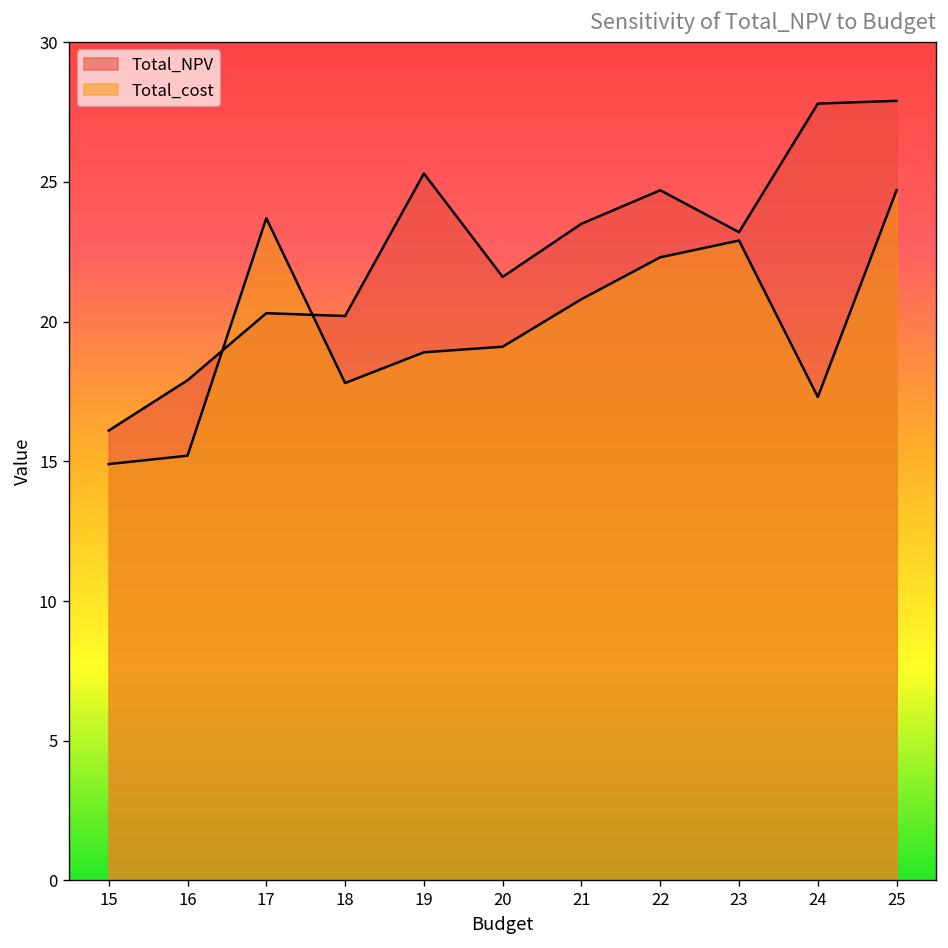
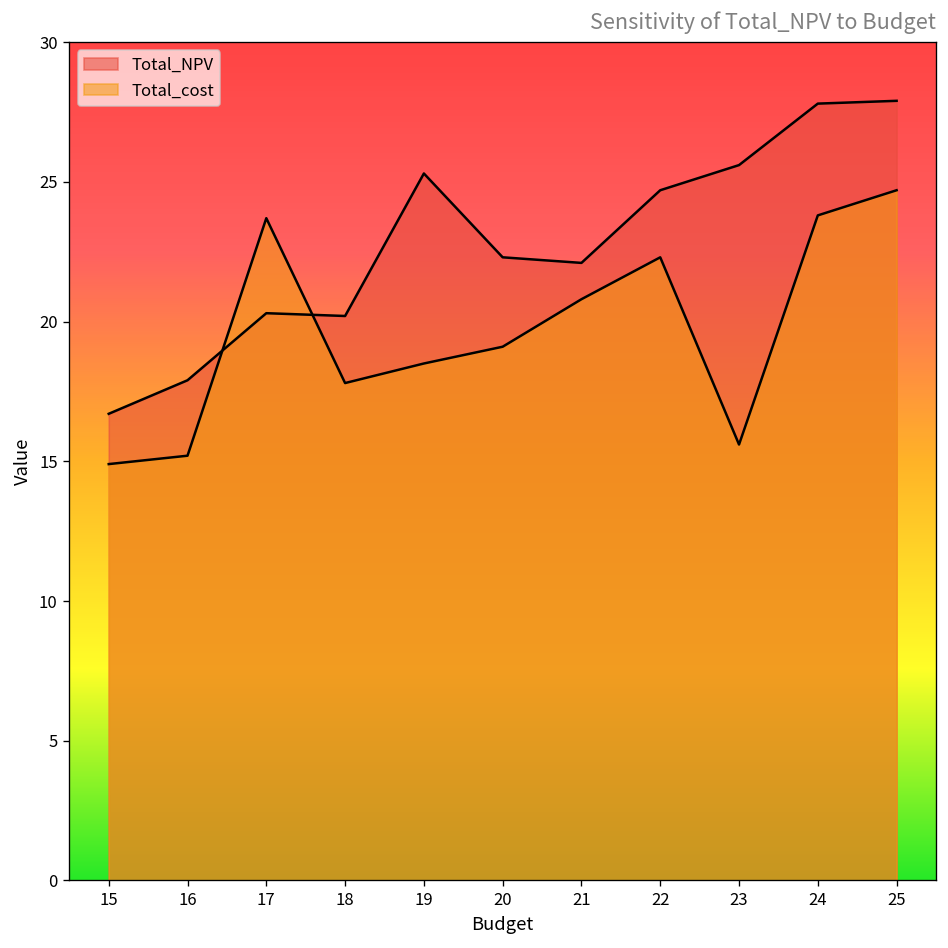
  {
    "Total_NPV": {
-     "15": 16.1,
+     "15": 16.7,
      "16": 17.9,
      "17": 20.3,
      "18": 20.2,
      "19": 25.3,
-     "20": 21.6,
-     "21": 23.5,
+     "20": 22.3,
+     "21": 22.1,
      "22": 24.7,
-     "23": 23.2,
+     "23": 25.6,
      "24": 27.8,
      "25": 27.9
    },
    "Total_cost": {
      "15": 14.9,
      "16": 15.2,
      "17": 23.7,
      "18": 17.8,
-     "19": 18.9,
+     "19": 18.5,
      "20": 19.1,
      "21": 20.8,
      "22": 22.3,
-     "23": 22.9,
-     "24": 17.3,
+     "23": 15.6,
+     "24": 23.8,
      "25": 24.7
    }
  }
